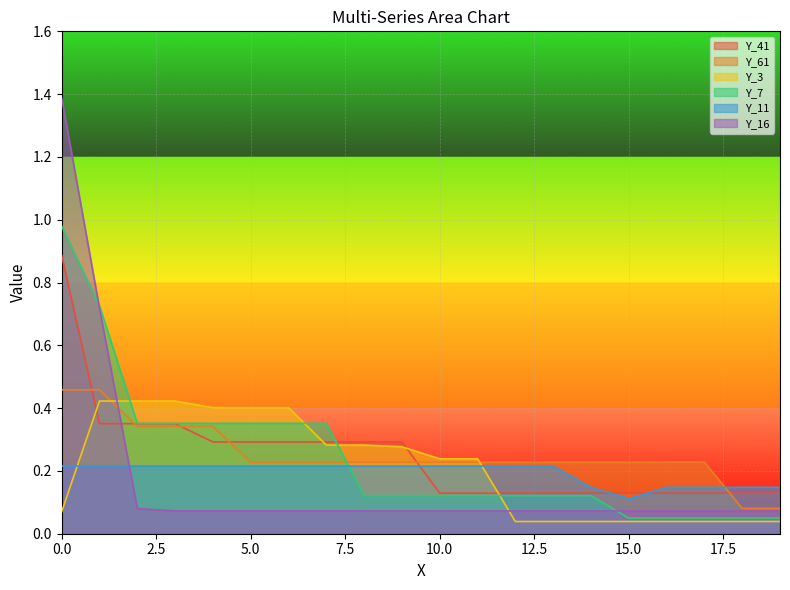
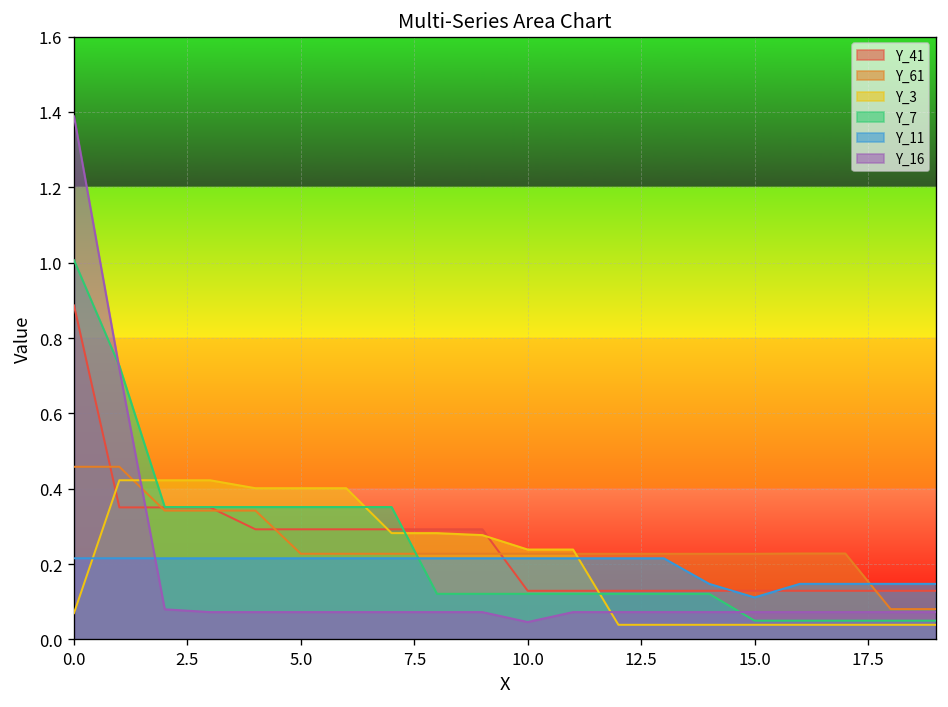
  {
    "Y_3": {
      "0.0": 0.07,
      "5.0": 0.40,
      "10.0": 0.24,
      "15.0": 0.04
    },
    "Y_7": {
-     "0.0": 0.98,
+     "0.0": 1.01,
      "5.0": 0.35,
      "15.0": 0.05
    },
    "Y_11": {
      "0.0": 0.22,
      "5.0": 0.22,
      "10.0": 0.22,
      "15.0": 0.11
    },
    "Y_16": {
      "0.0": 1.39,
      "5.0": 0.07,
-     "10.0": 0.07,
+     "10.0": 0.05,
      "15.0": 0.07
    }
  }
